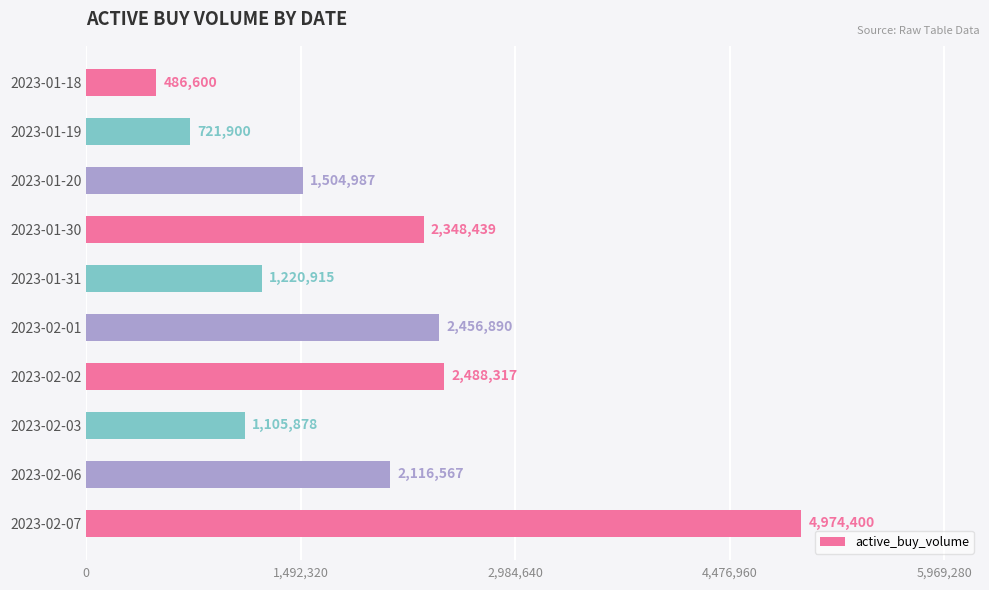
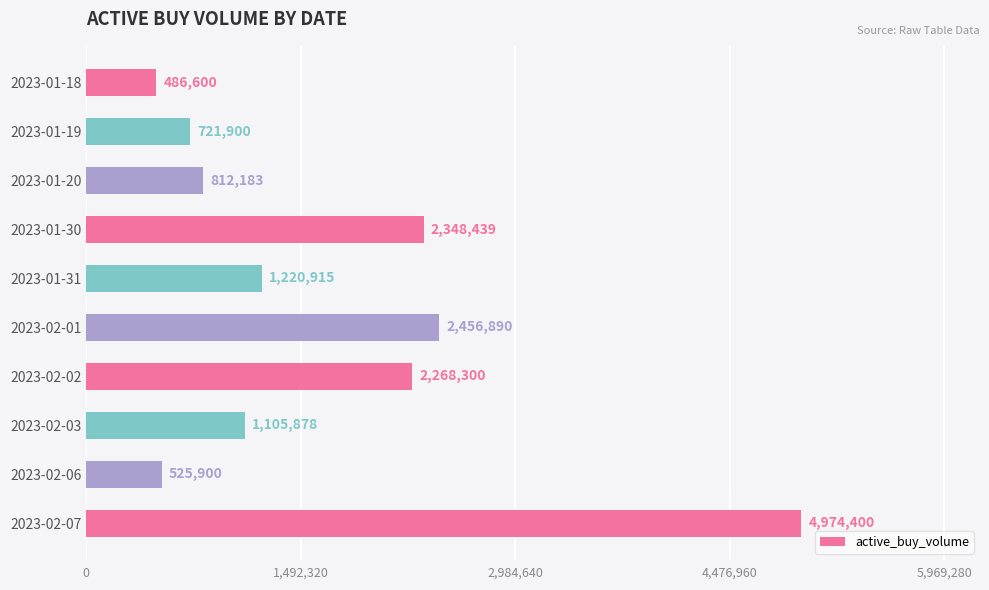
  {
    "2023-01-18": "486,600",
    "2023-01-19": "721,900",
-   "2023-01-20": "1,504,987",
+   "2023-01-20": "812,183",
    "2023-01-30": "2,348,439",
    "2023-01-31": "1,220,915",
    "2023-02-01": "2,456,890",
-   "2023-02-02": "2,488,317",
+   "2023-02-02": "2,268,300",
    "2023-02-03": "1,105,878",
-   "2023-02-06": "2,116,567",
+   "2023-02-06": "525,900",
    "2023-02-07": "4,974,400"
  }
